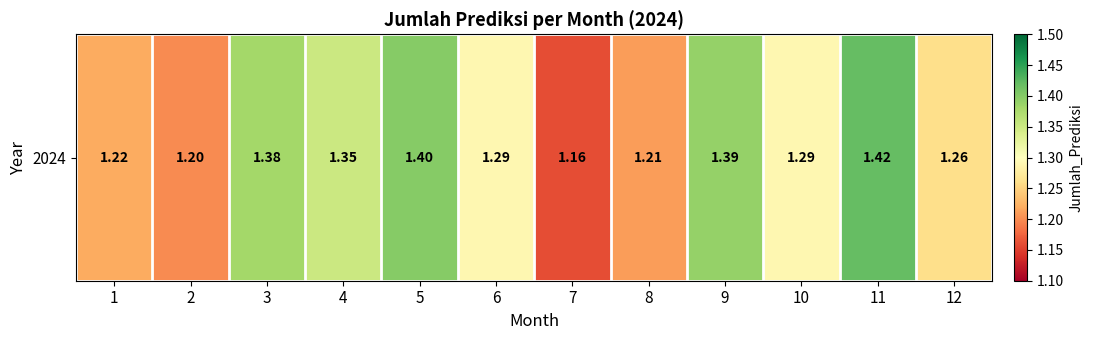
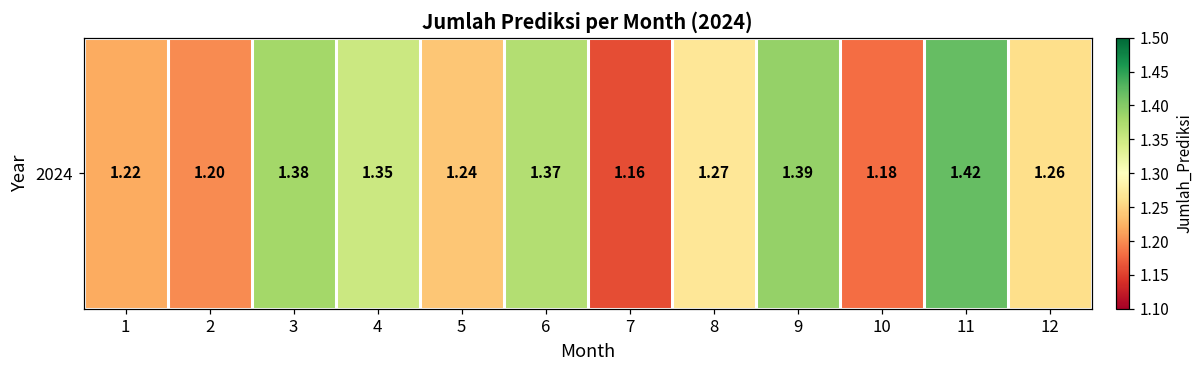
  {
    "2024": {
      "1": 1.22,
      "2": 1.20,
      "3": 1.38,
      "4": 1.35,
-     "5": 1.40,
-     "6": 1.29,
+     "5": 1.24,
+     "6": 1.37,
      "7": 1.16,
-     "8": 1.21,
+     "8": 1.27,
      "9": 1.39,
-     "10": 1.29,
+     "10": 1.18,
      "11": 1.42,
      "12": 1.26
    }
  }
